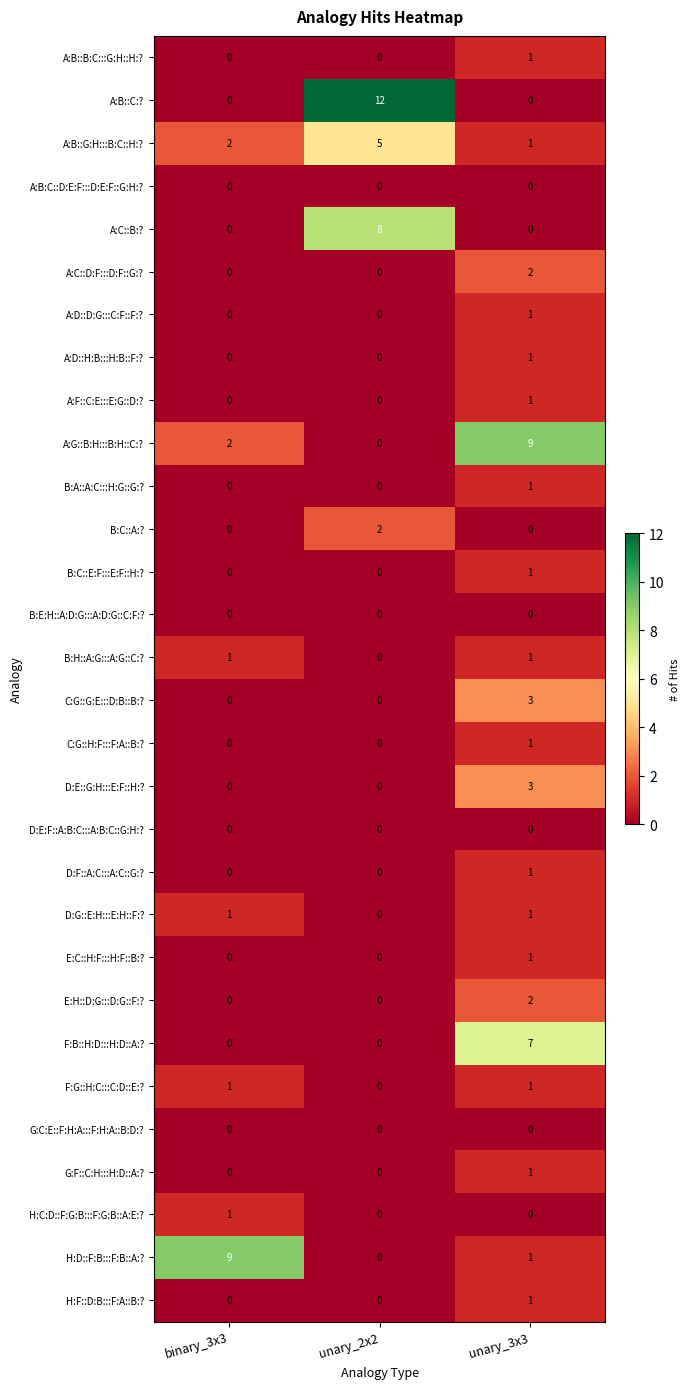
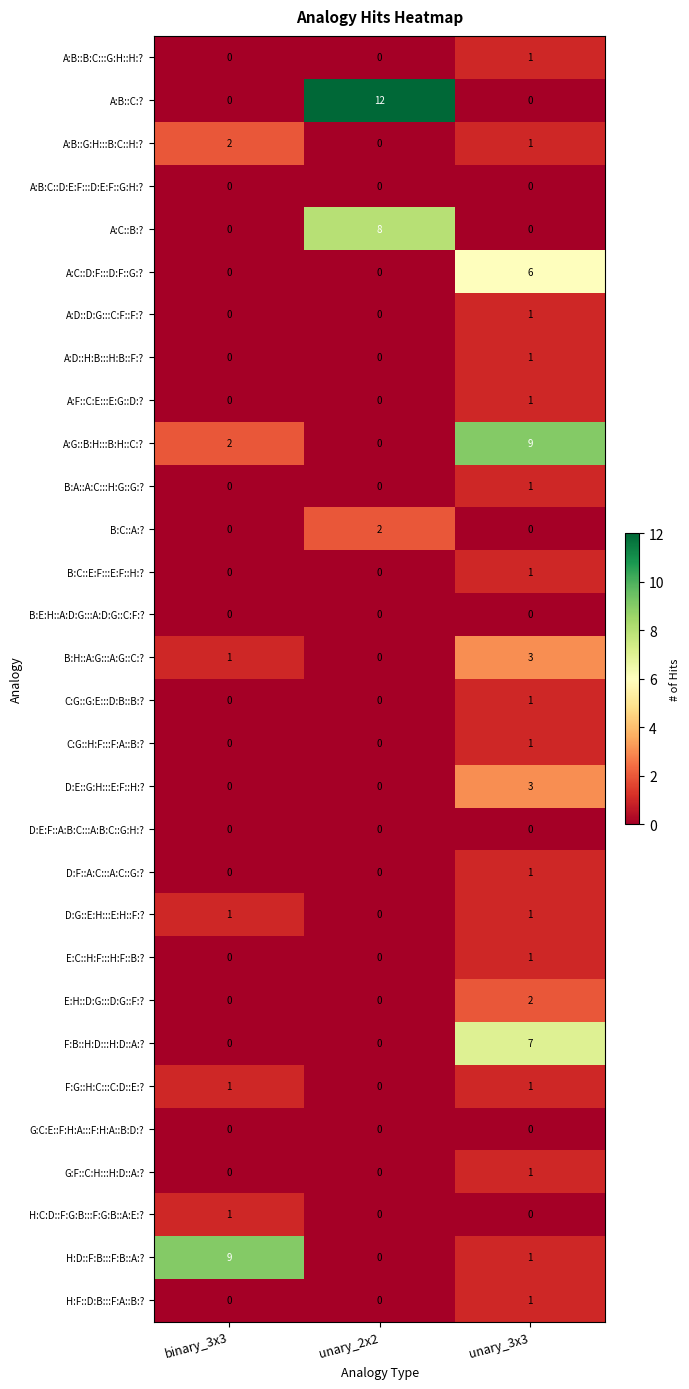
  {
    "A:B::B:C:::G:H::H:?": {
      "binary_3x3": 0,
      "unary_2x2": 0,
      "unary_3x3": 1
    },
    "A:B::C:?": {
      "binary_3x3": 0,
      "unary_2x2": 12,
      "unary_3x3": 0
    },
    "A:B::G:H:::B:C::H:?": {
      "binary_3x3": 2,
-     "unary_2x2": 5,
+     "unary_2x2": 0,
      "unary_3x3": 1
    },
    "A:B:C::D:E:F:::D:E:F::G:H:?": {
      "binary_3x3": 0,
      "unary_2x2": 0,
      "unary_3x3": 0
    },
    "A:C::B:?": {
      "binary_3x3": 0,
      "unary_2x2": 8,
      "unary_3x3": 0
    },
    "A:C::D:F:::D:F::G:?": {
      "binary_3x3": 0,
      "unary_2x2": 0,
-     "unary_3x3": 2
+     "unary_3x3": 6
    },
    "A:D::D:G:::C:F::F:?": {
      "binary_3x3": 0,
      "unary_2x2": 0,
      "unary_3x3": 1
    },
    "A:D::H:B:::H:B::F:?": {
      "binary_3x3": 0,
      "unary_2x2": 0,
      "unary_3x3": 1
    },
    "A:F::C:E:::E:G::D:?": {
      "binary_3x3": 0,
      "unary_2x2": 0,
      "unary_3x3": 1
    },
    "A:G::B:H:::B:H::C:?": {
      "binary_3x3": 2,
      "unary_2x2": 0,
      "unary_3x3": 9
    },
    "B:A::A:C:::H:G::G:?": {
      "binary_3x3": 0,
      "unary_2x2": 0,
      "unary_3x3": 1
    },
    "B:C::A:?": {
      "binary_3x3": 0,
      "unary_2x2": 2,
      "unary_3x3": 0
    },
    "B:C::E:F:::E:F::H:?": {
      "binary_3x3": 0,
      "unary_2x2": 0,
      "unary_3x3": 1
    },
    "B:E:H::A:D:G:::A:D:G::C:F:?": {
      "binary_3x3": 0,
      "unary_2x2": 0,
      "unary_3x3": 0
    },
    "B:H::A:G:::A:G::C:?": {
      "binary_3x3": 1,
      "unary_2x2": 0,
-     "unary_3x3": 1
+     "unary_3x3": 3
    },
    "C:G::G:E:::D:B::B:?": {
      "binary_3x3": 0,
      "unary_2x2": 0,
-     "unary_3x3": 3
+     "unary_3x3": 1
    },
    "C:G::H:F:::F:A::B:?": {
      "binary_3x3": 0,
      "unary_2x2": 0,
      "unary_3x3": 1
    },
    "D:E::G:H:::E:F::H:?": {
      "binary_3x3": 0,
      "unary_2x2": 0,
      "unary_3x3": 3
    },
    "D:E:F::A:B:C:::A:B:C::G:H:?": {
      "binary_3x3": 0,
      "unary_2x2": 0,
      "unary_3x3": 0
    },
    "D:F::A:C:::A:C::G:?": {
      "binary_3x3": 0,
      "unary_2x2": 0,
      "unary_3x3": 1
    },
    "D:G::E:H:::E:H::F:?": {
      "binary_3x3": 1,
      "unary_2x2": 0,
      "unary_3x3": 1
    },
    "E:C::H:F:::H:F::B:?": {
      "binary_3x3": 0,
      "unary_2x2": 0,
      "unary_3x3": 1
    },
    "E:H::D:G:::D:G::F:?": {
      "binary_3x3": 0,
      "unary_2x2": 0,
      "unary_3x3": 2
    },
    "F:B::H:D:::H:D::A:?": {
      "binary_3x3": 0,
      "unary_2x2": 0,
      "unary_3x3": 7
    },
    "F:G::H:C:::C:D::E:?": {
      "binary_3x3": 1,
      "unary_2x2": 0,
      "unary_3x3": 1
    },
    "G:C:E::F:H:A:::F:H:A::B:D:?": {
      "binary_3x3": 0,
      "unary_2x2": 0,
      "unary_3x3": 0
    },
    "G:F::C:H:::H:D::A:?": {
      "binary_3x3": 0,
      "unary_2x2": 0,
      "unary_3x3": 1
    },
    "H:C:D::F:G:B:::F:G:B::A:E:?": {
      "binary_3x3": 1,
      "unary_2x2": 0,
      "unary_3x3": 0
    },
    "H:D::F:B:::F:B::A:?": {
      "binary_3x3": 9,
      "unary_2x2": 0,
      "unary_3x3": 1
    },
    "H:F::D:B:::F:A::B:?": {
      "binary_3x3": 0,
      "unary_2x2": 0,
      "unary_3x3": 1
    }
  }
